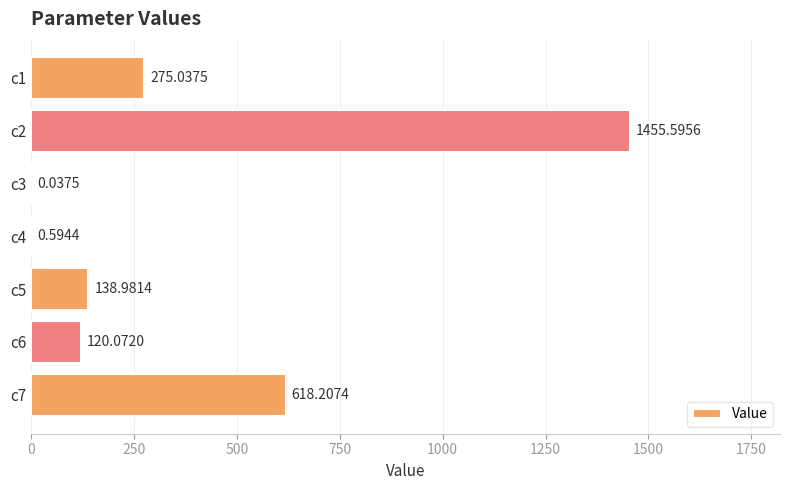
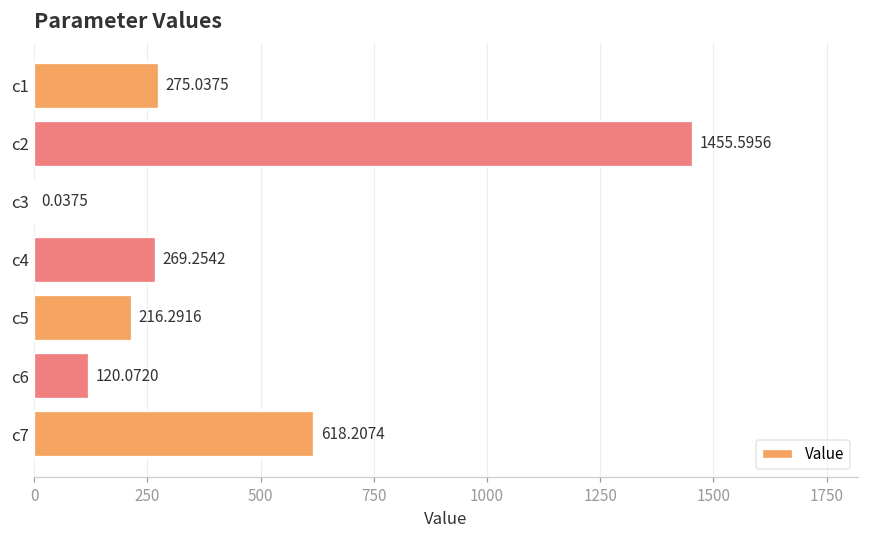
  {
    "c1": 275.0375,
    "c2": 1455.5956,
    "c3": 0.0375,
-   "c4": 0.5944,
-   "c5": 138.9814,
+   "c4": 269.2542,
+   "c5": 216.2916,
    "c6": 120.0720,
    "c7": 618.2074
  }
